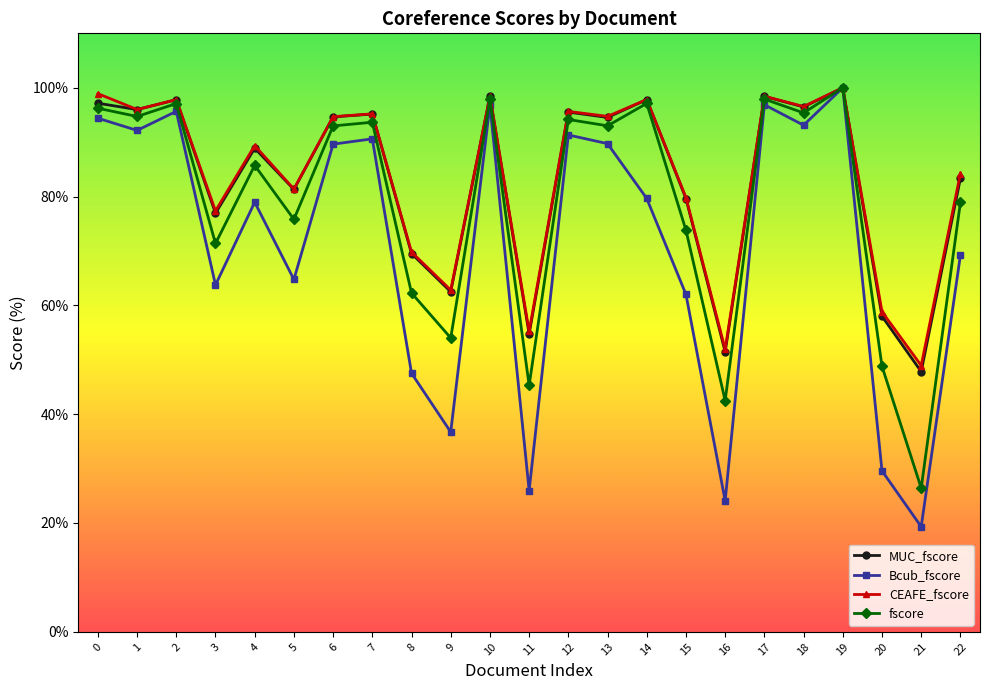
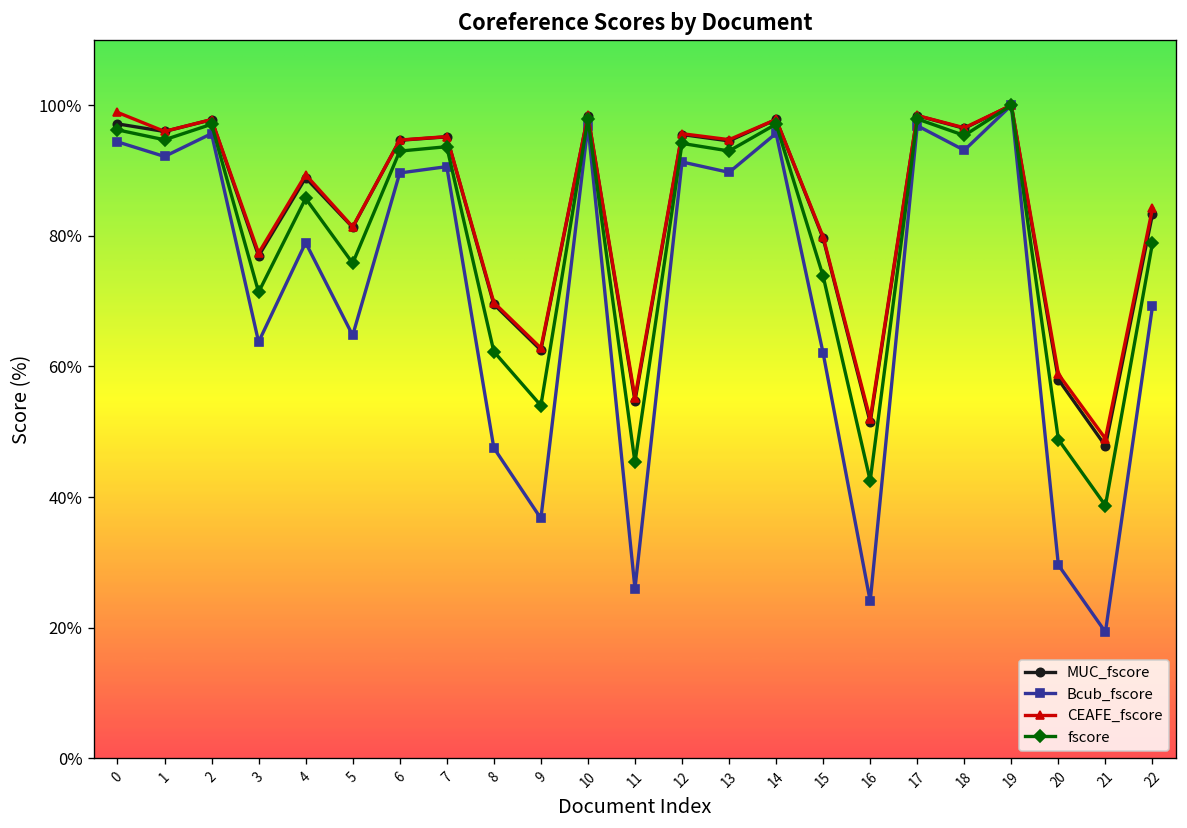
  {
    "MUC_fscore": {
      "0": "97%",
      "4": "89%",
      "11": "55%",
      "16": "51%",
      "20": "58%",
      "21": "48%",
      "22": "83%"
    },
    "Bcub_fscore": {
      "0": "94%",
      "1": "92%",
      "2": "96%",
      "3": "64%",
      "4": "79%",
      "5": "65%",
      "6": "90%",
      "7": "91%",
      "8": "48%",
      "9": "37%",
      "10": "97%",
      "11": "26%",
      "12": "91%",
      "13": "90%",
-     "14": "80%",
+     "14": "96%",
      "15": "62%",
      "16": "24%",
      "17": "97%",
      "18": "93%",
      "20": "30%",
      "21": "19%",
      "22": "69%"
    },
    "CEAFE_fscore": {
      "0": "99%",
      "4": "89%",
      "11": "55%",
      "16": "52%",
      "20": "59%",
      "21": "49%",
      "22": "84%"
    },
    "fscore": {
      "0": "96%",
      "1": "95%",
      "2": "97%",
      "3": "71%",
      "4": "86%",
      "5": "76%",
      "6": "93%",
      "7": "94%",
      "8": "62%",
      "9": "54%",
      "10": "98%",
      "11": "45%",
      "12": "94%",
      "13": "93%",
      "14": "97%",
      "15": "74%",
      "16": "42%",
      "17": "98%",
      "18": "95%",
      "20": "49%",
-     "21": "26%",
+     "21": "39%",
      "22": "79%"
    }
  }
